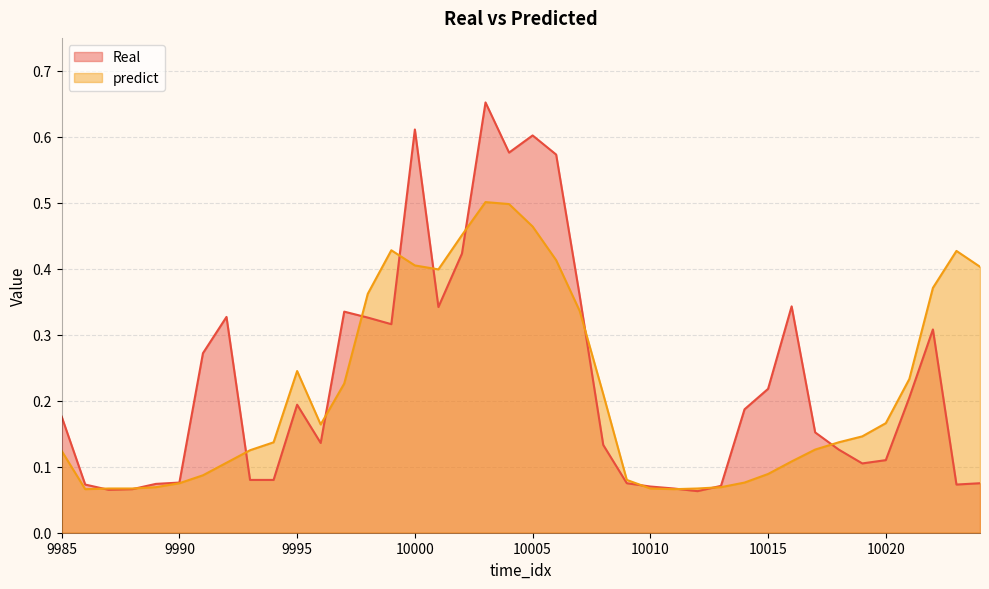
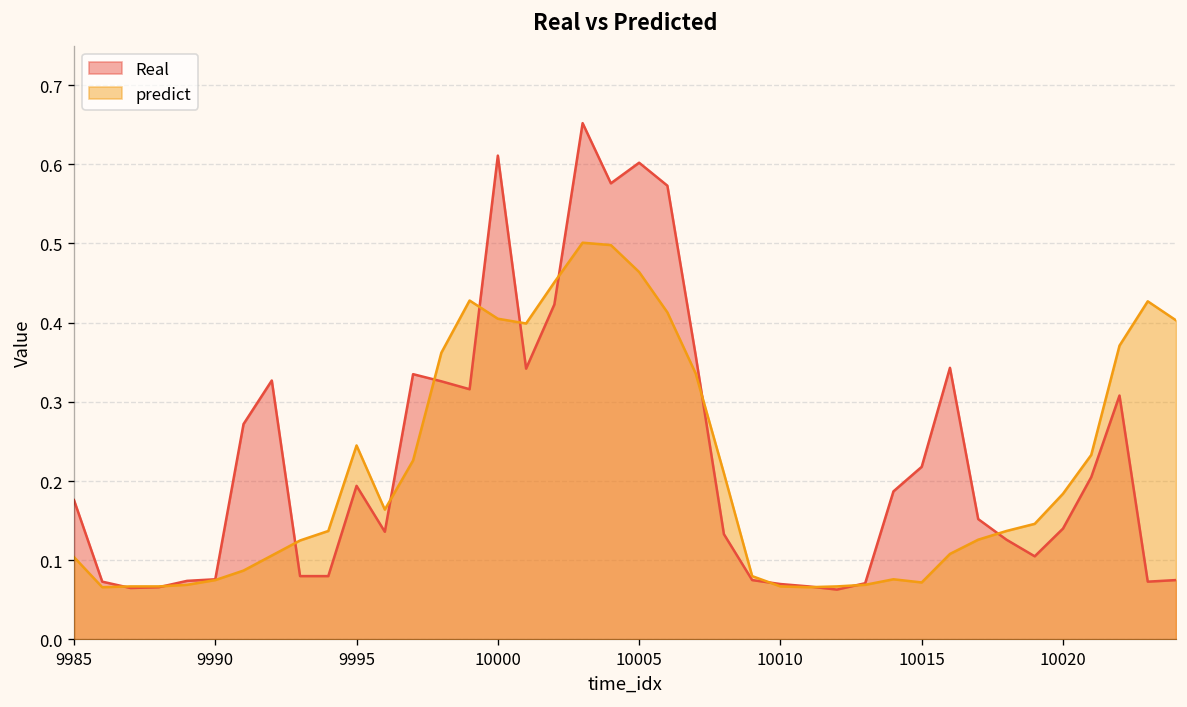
  {
    "Real": {
      "9985": 0.18,
      "9995": 0.19,
      "10000": 0.61,
      "10005": 0.60,
      "10015": 0.22,
-     "10020": 0.11
+     "10020": 0.14
    },
    "predict": {
-     "9985": 0.12,
+     "9985": 0.10,
      "9995": 0.25,
      "10000": 0.41,
      "10005": 0.46,
-     "10015": 0.09,
-     "10020": 0.17
+     "10015": 0.07,
+     "10020": 0.18
    }
  }
